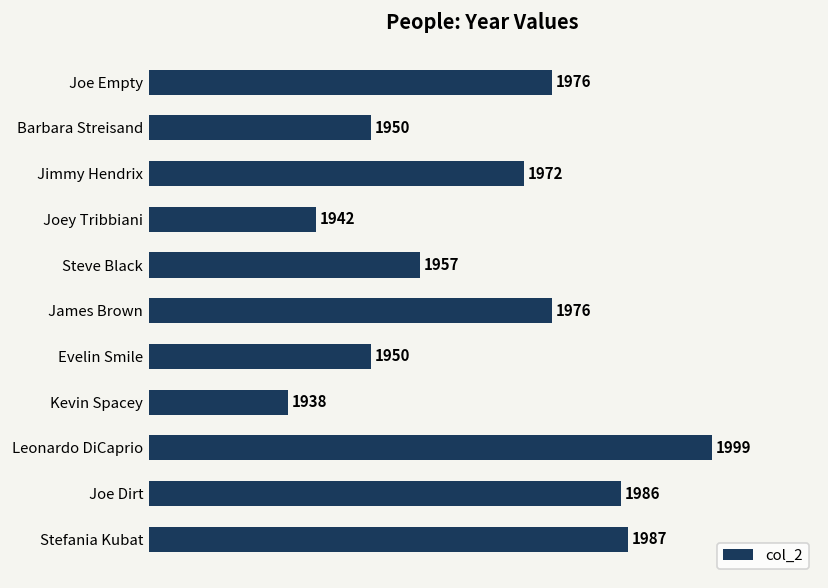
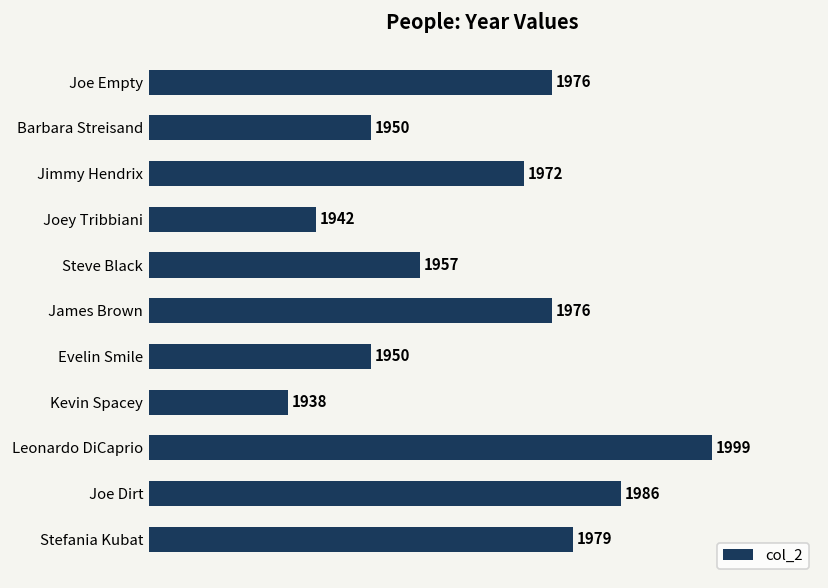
  {
    "Joe Empty": 1976,
    "Barbara Streisand": 1950,
    "Jimmy Hendrix": 1972,
    "Joey Tribbiani": 1942,
    "Steve Black": 1957,
    "James Brown": 1976,
    "Evelin Smile": 1950,
    "Kevin Spacey": 1938,
    "Leonardo DiCaprio": 1999,
    "Joe Dirt": 1986,
-   "Stefania Kubat": 1987
+   "Stefania Kubat": 1979
  }
